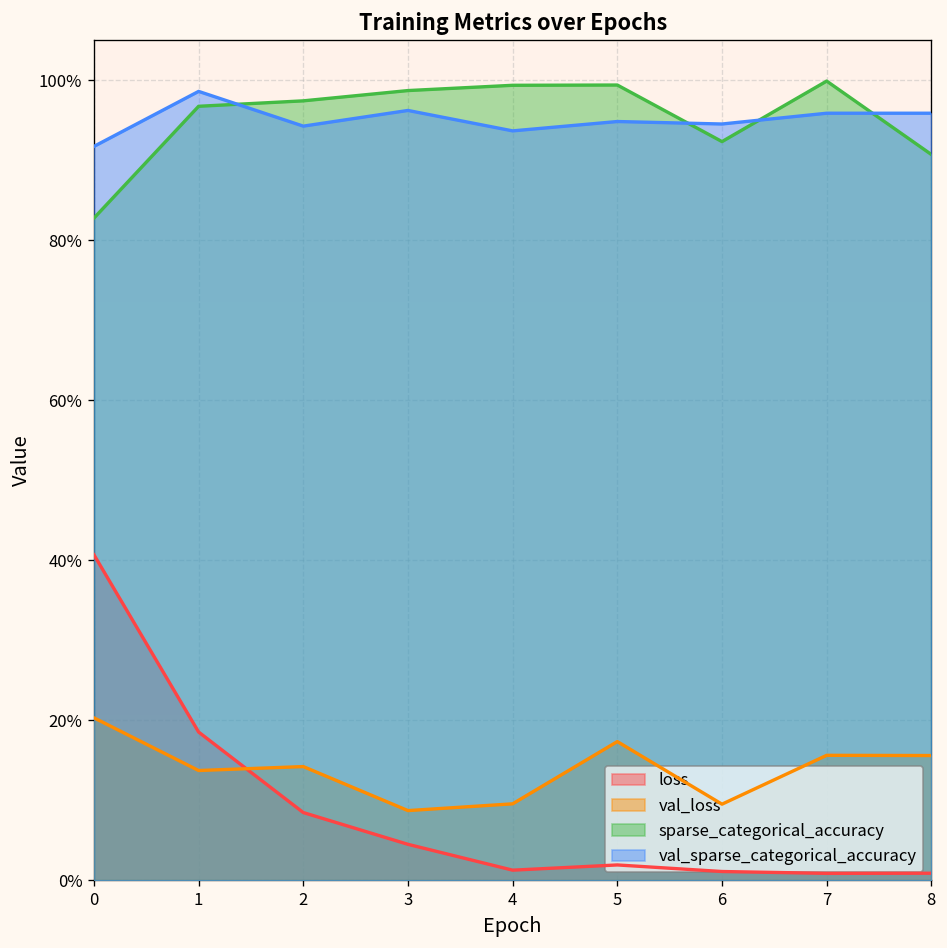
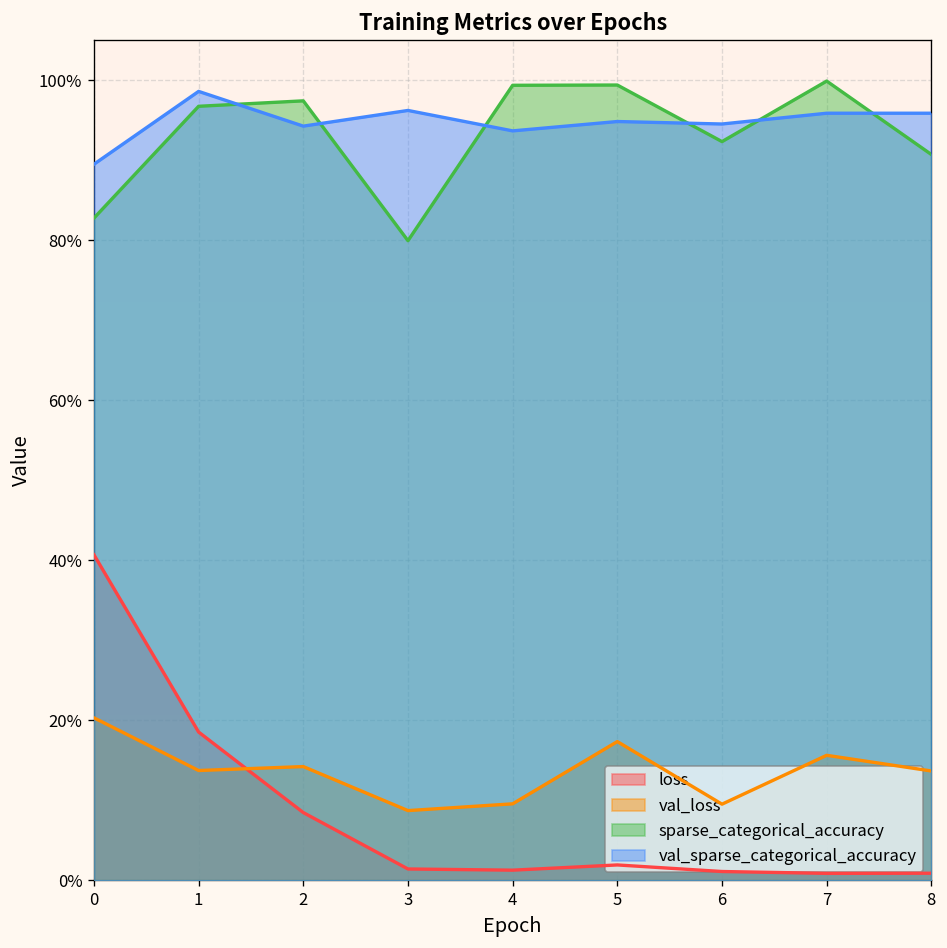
  {
    "loss": {
      "0": "41%",
      "1": "19%",
      "2": "8%",
-     "3": "5%",
+     "3": "1%",
      "4": "1%",
      "7": "1%",
      "8": "1%"
    },
    "val_loss": {
      "0": "20%",
      "1": "14%",
      "2": "14%",
      "3": "9%",
      "4": "10%",
      "5": "17%",
      "7": "16%",
-     "8": "16%"
+     "8": "14%"
    },
    "sparse_categorical_accuracy": {
      "0": "83%",
      "1": "97%",
      "2": "97%",
-     "3": "99%",
+     "3": "80%",
      "4": "99%",
      "5": "99%",
      "6": "92%",
      "7": "100%",
      "8": "91%"
    },
    "val_sparse_categorical_accuracy": {
-     "0": "92%",
+     "0": "89%",
      "1": "99%",
      "2": "94%",
      "3": "96%",
      "4": "94%",
      "5": "95%",
      "6": "95%",
      "7": "96%",
      "8": "96%"
    }
  }
